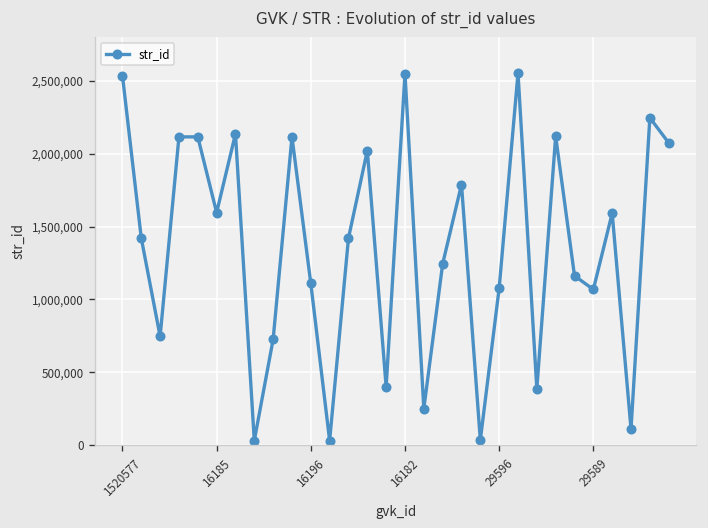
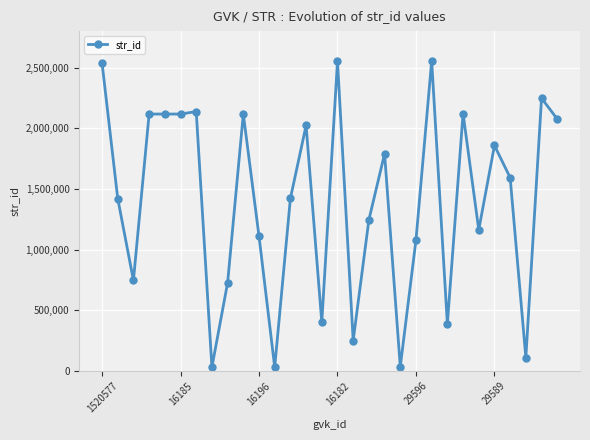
  {
    "1520577": "2,540,000",
-   "16185": "1,600,000",
+   "16185": "2,120,000",
    "16196": "1,110,000",
    "16182": "2,550,000",
    "29596": "1,080,000",
-   "29589": "1,070,000"
+   "29589": "1,860,000"
  }
